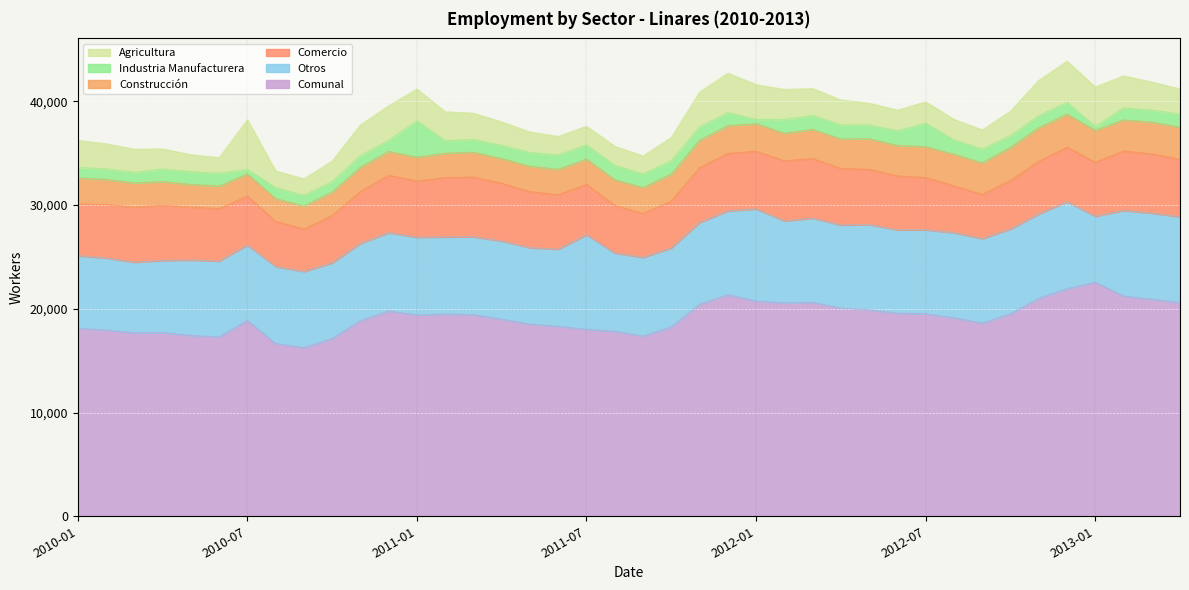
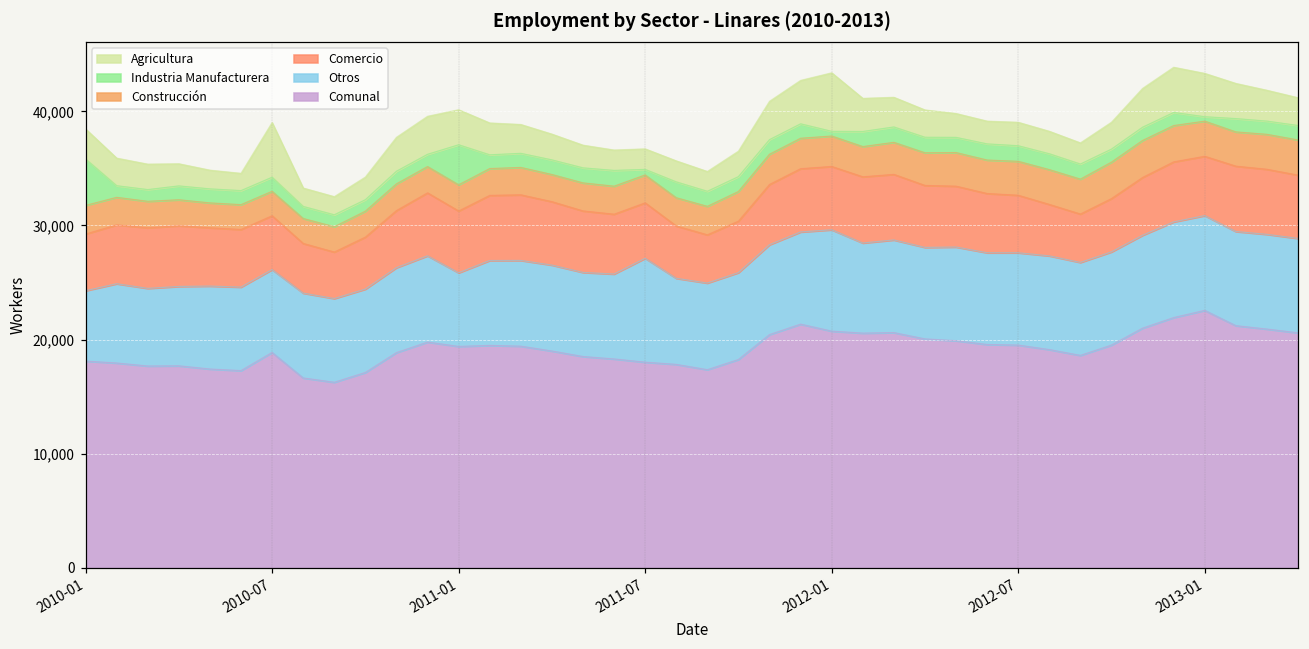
  {
    "Comunal": {
      "2010-01": "18,100",
      "2010-07": "18,900",
      "2011-01": "19,400",
      "2011-07": "18,000",
      "2012-01": "20,700",
      "2012-07": "19,500",
      "2013-01": "22,600"
    },
    "Otros": {
-     "2010-01": "7,000",
+     "2010-01": "6,200",
      "2010-07": "7,300",
-     "2011-01": "7,500",
+     "2011-01": "6,400",
      "2011-07": "9,100",
      "2012-01": "8,900",
      "2012-07": "8,100",
-     "2013-01": "6,400"
+     "2013-01": "8,300"
    },
    "Industria Manufacturera": {
-     "2010-01": "1,000",
-     "2010-07": "400",
+     "2010-01": "4,100",
+     "2010-07": "1,200",
      "2011-01": "3,500",
-     "2011-07": "1,400",
+     "2011-07": "500",
      "2012-01": "400",
-     "2012-07": "2,300",
+     "2012-07": "1,400",
      "2013-01": "400"
    },
    "Agricultura": {
      "2010-01": "2,600",
      "2010-07": "4,800",
      "2011-01": "3,100",
      "2011-07": "1,800",
-     "2012-01": "3,400",
+     "2012-01": "5,100",
      "2012-07": "2,100",
      "2013-01": "3,800"
    }
  }
